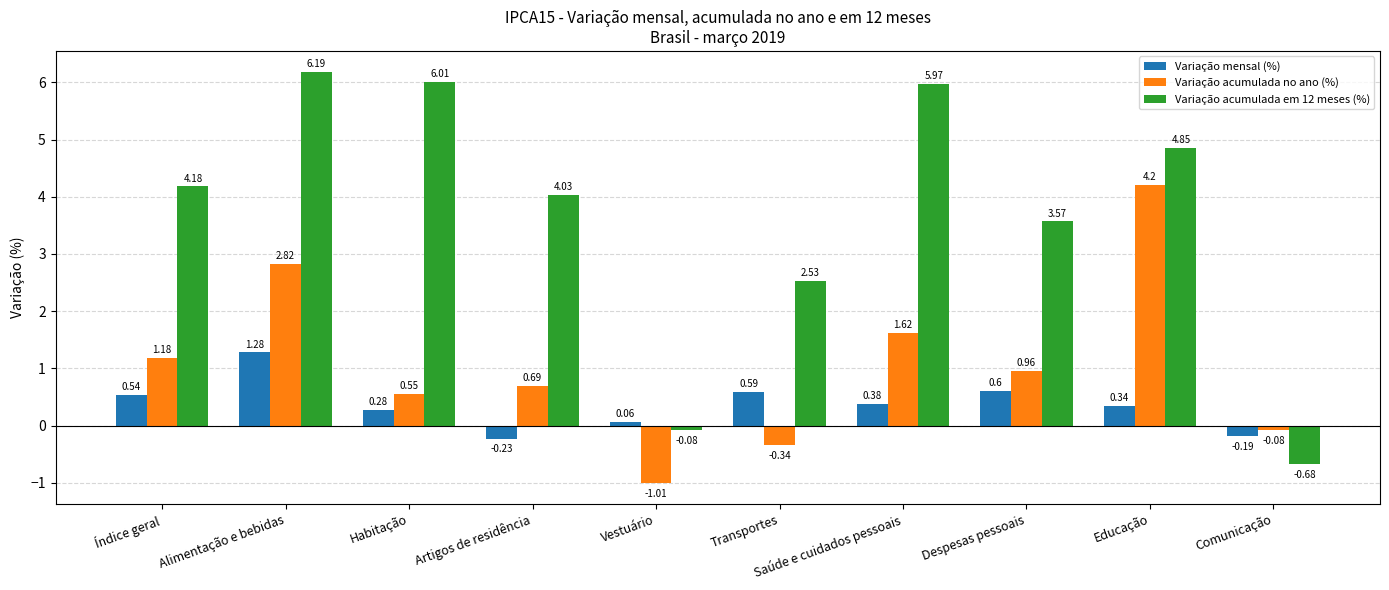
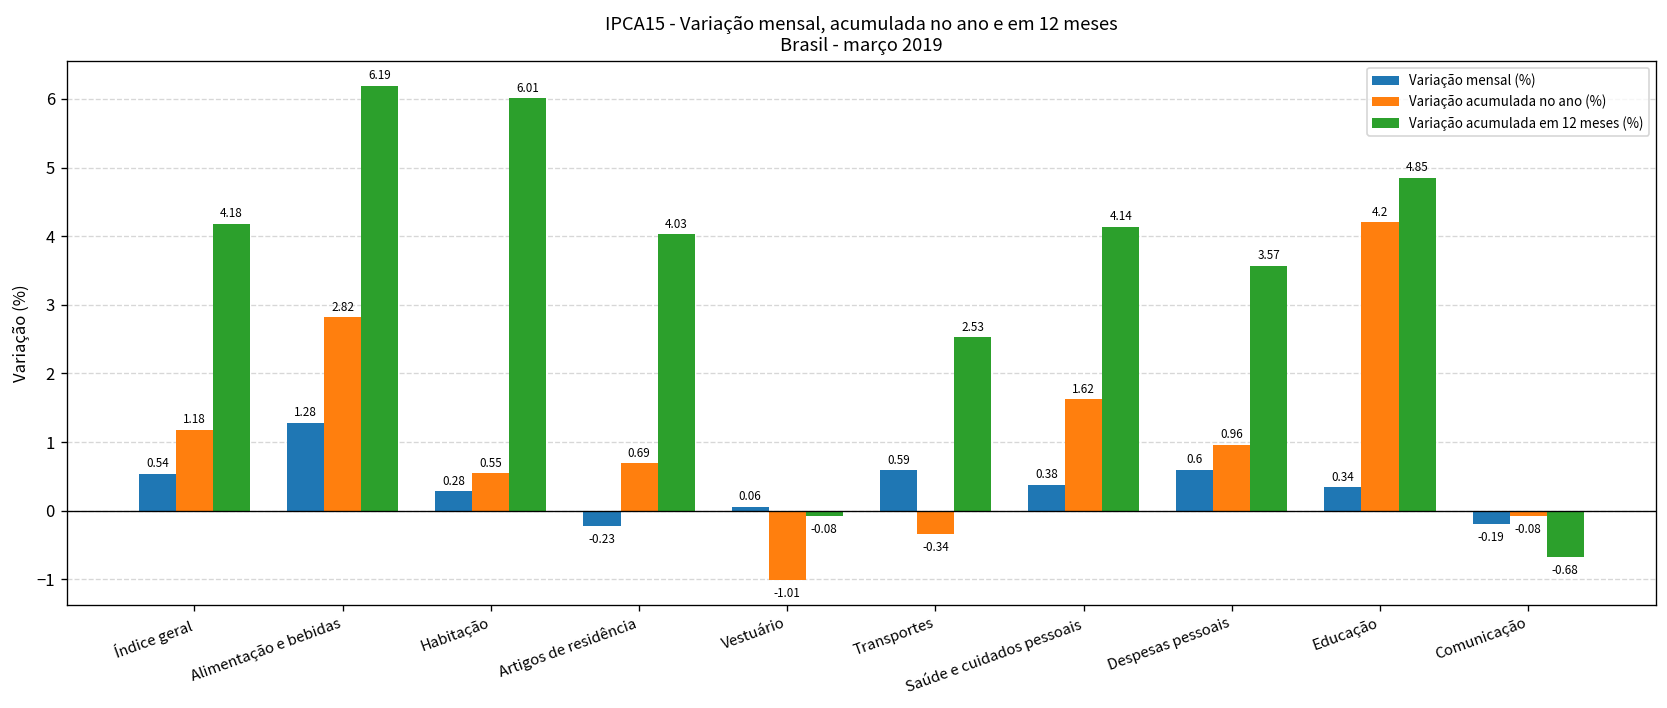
  {
    "Variação mensal (%)": {
      "Índice geral": 0.54,
      "Alimentação e bebidas": 1.28,
      "Habitação": 0.28,
      "Artigos de residência": -0.23,
      "Vestuário": 0.06,
      "Transportes": 0.59,
      "Saúde e cuidados pessoais": 0.38,
      "Despesas pessoais": 0.6,
      "Educação": 0.34,
      "Comunicação": -0.19
    },
    "Variação acumulada no ano (%)": {
      "Índice geral": 1.18,
      "Alimentação e bebidas": 2.82,
      "Habitação": 0.55,
      "Artigos de residência": 0.69,
      "Vestuário": -1.01,
      "Transportes": -0.34,
      "Saúde e cuidados pessoais": 1.62,
      "Despesas pessoais": 0.96,
      "Educação": 4.2,
      "Comunicação": -0.08
    },
    "Variação acumulada em 12 meses (%)": {
      "Índice geral": 4.18,
      "Alimentação e bebidas": 6.19,
      "Habitação": 6.01,
      "Artigos de residência": 4.03,
      "Vestuário": -0.08,
      "Transportes": 2.53,
-     "Saúde e cuidados pessoais": 5.97,
+     "Saúde e cuidados pessoais": 4.14,
      "Despesas pessoais": 3.57,
      "Educação": 4.85,
      "Comunicação": -0.68
    }
  }
